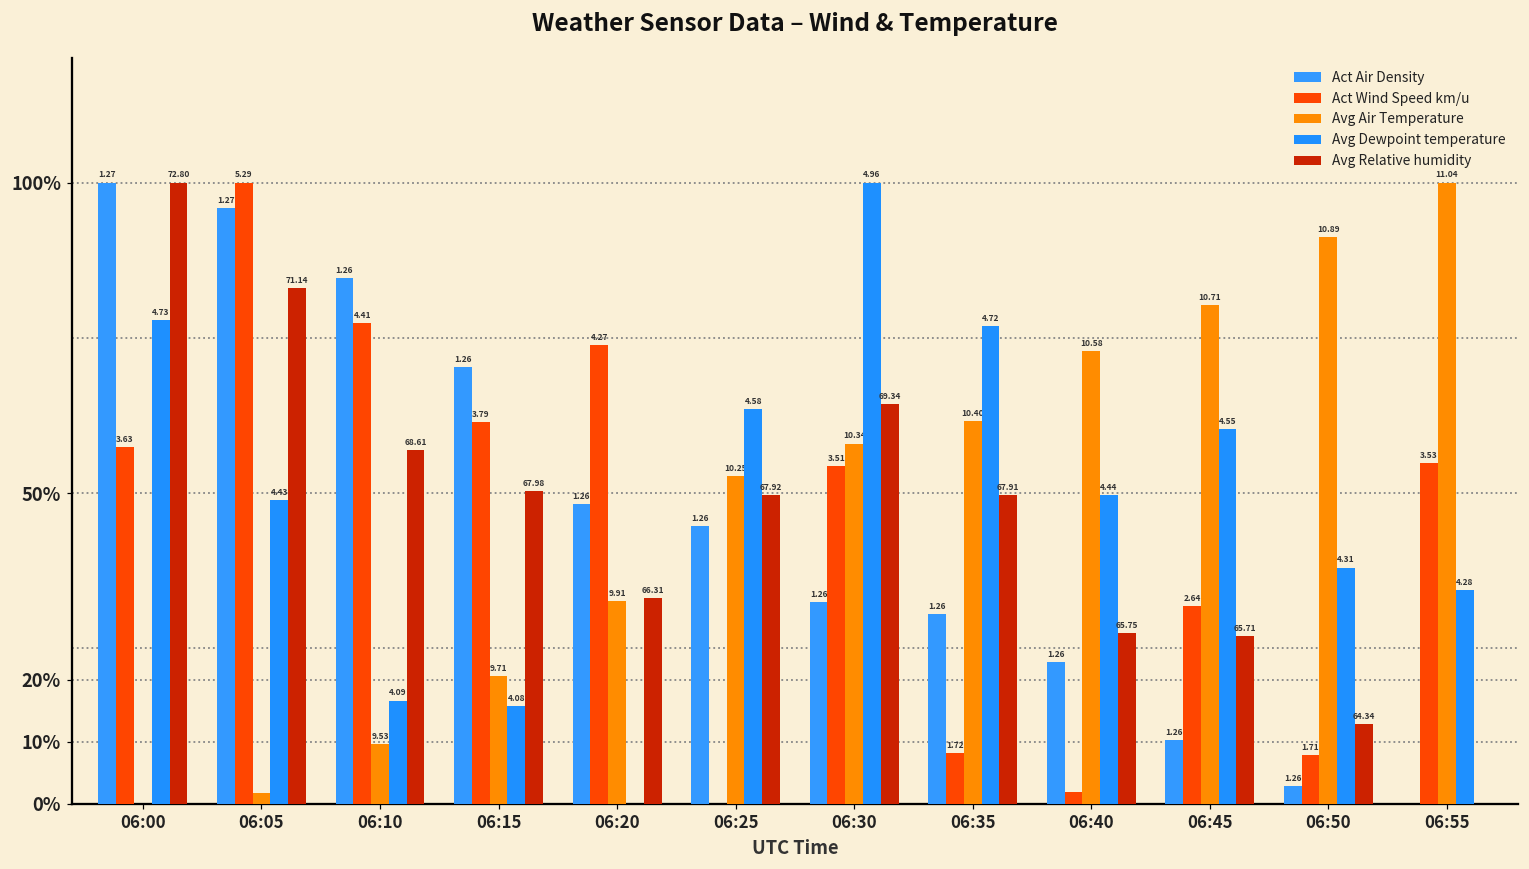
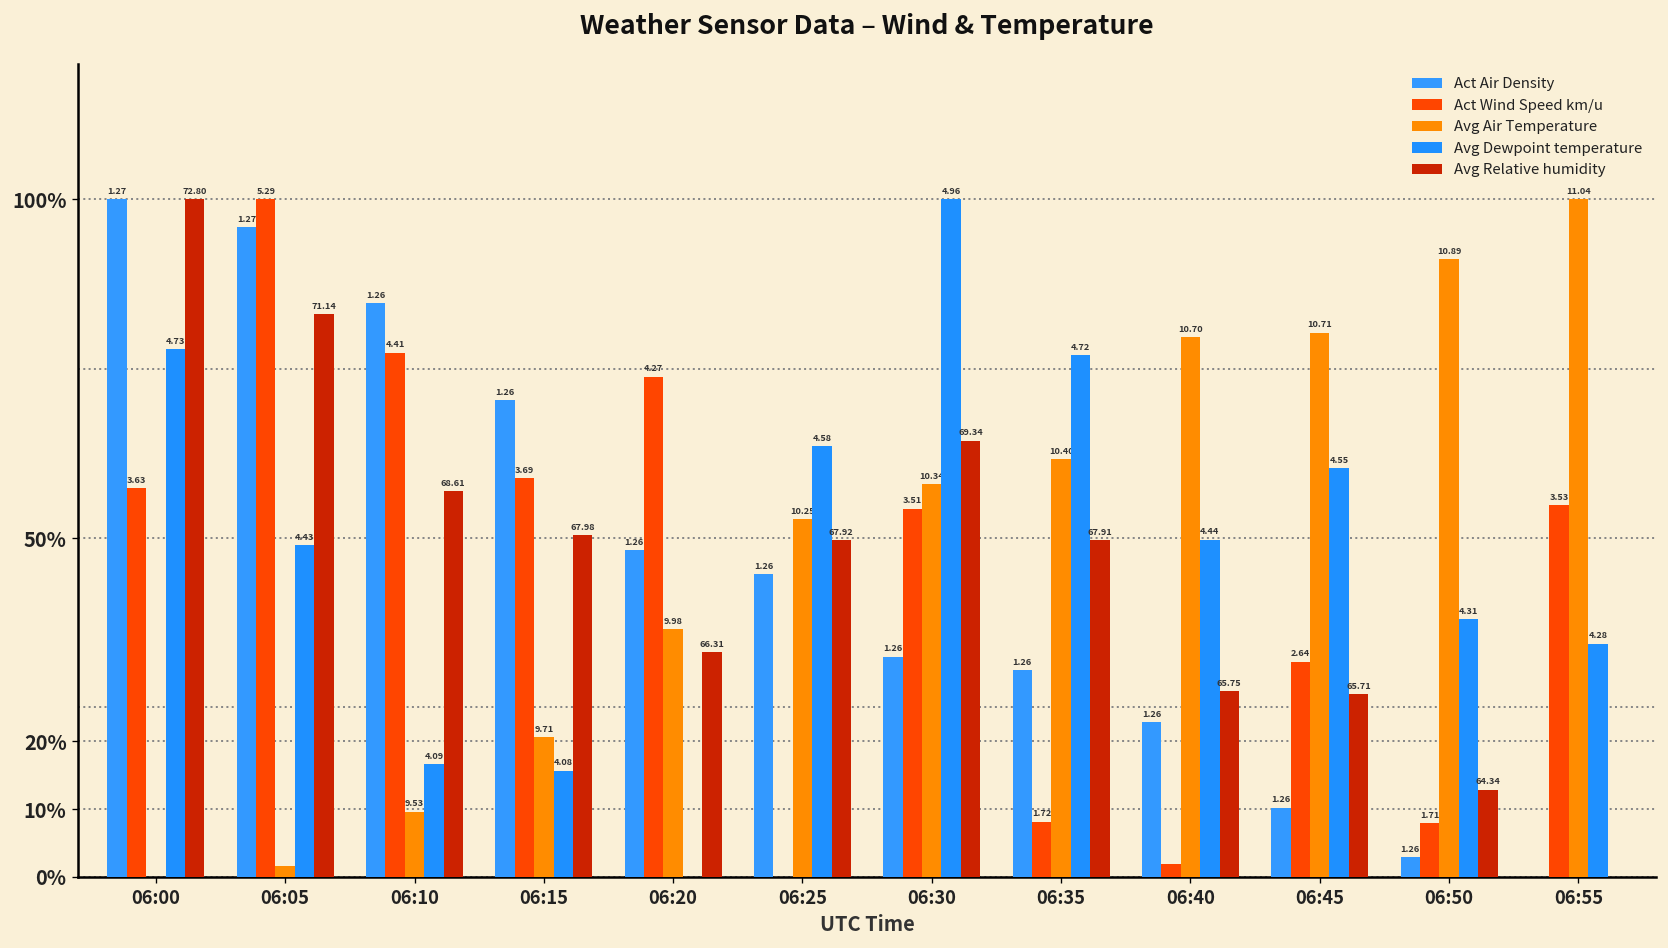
  {
    "Act Wind Speed km/u": {
-     "06:15": "3.79"
+     "06:15": "3.69"
    },
    "Avg Air Temperature": {
-     "06:20": "9.91",
-     "06:40": "10.58"
+     "06:20": "9.98",
+     "06:40": "10.70"
    },
    "Avg Relative humidity": {
      "06:55": "0%"
    }
  }
